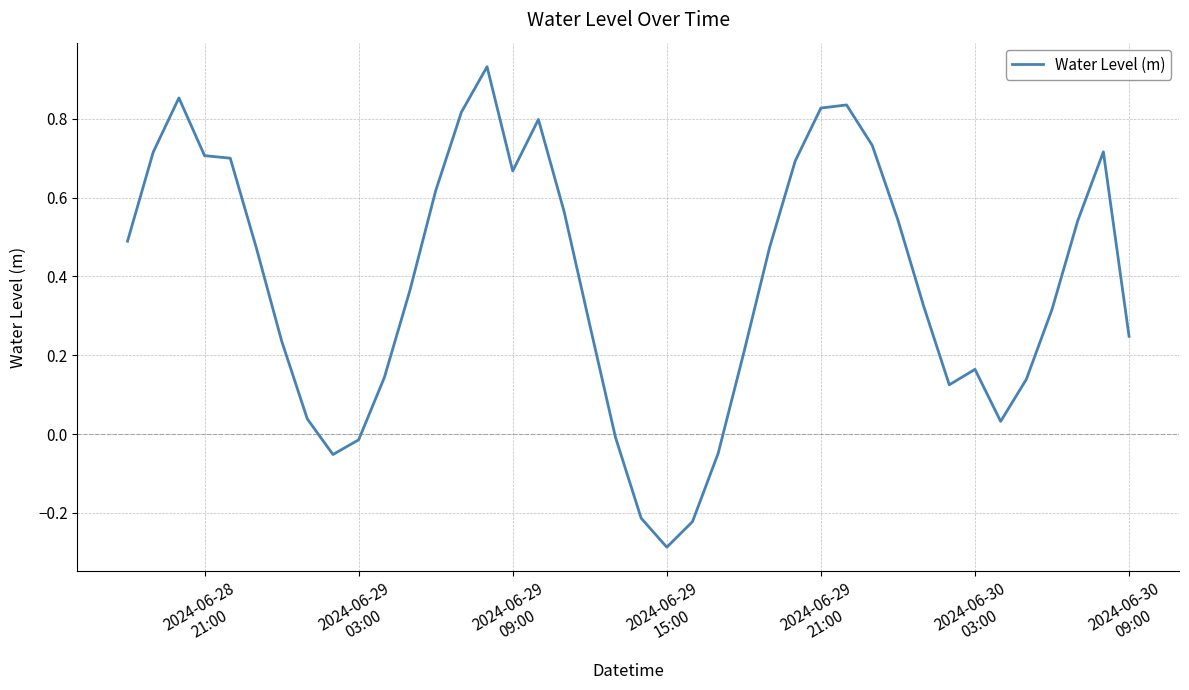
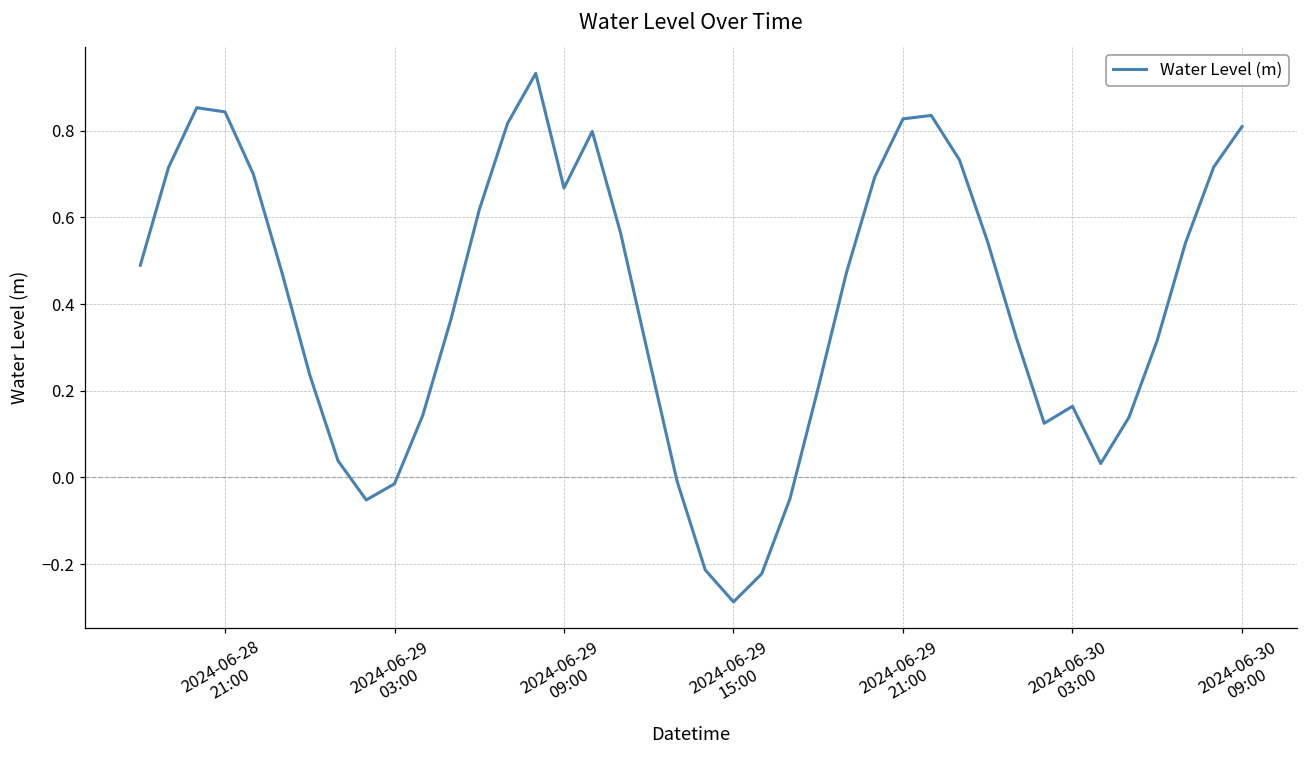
  {
-   "2024-06-28 21:00": 0.71,
+   "2024-06-28 21:00": 0.84,
    "2024-06-29 03:00": -0.01,
    "2024-06-29 09:00": 0.67,
    "2024-06-29 15:00": -0.29,
    "2024-06-29 21:00": 0.83,
    "2024-06-30 03:00": 0.16,
-   "2024-06-30 09:00": 0.25
+   "2024-06-30 09:00": 0.81
  }
